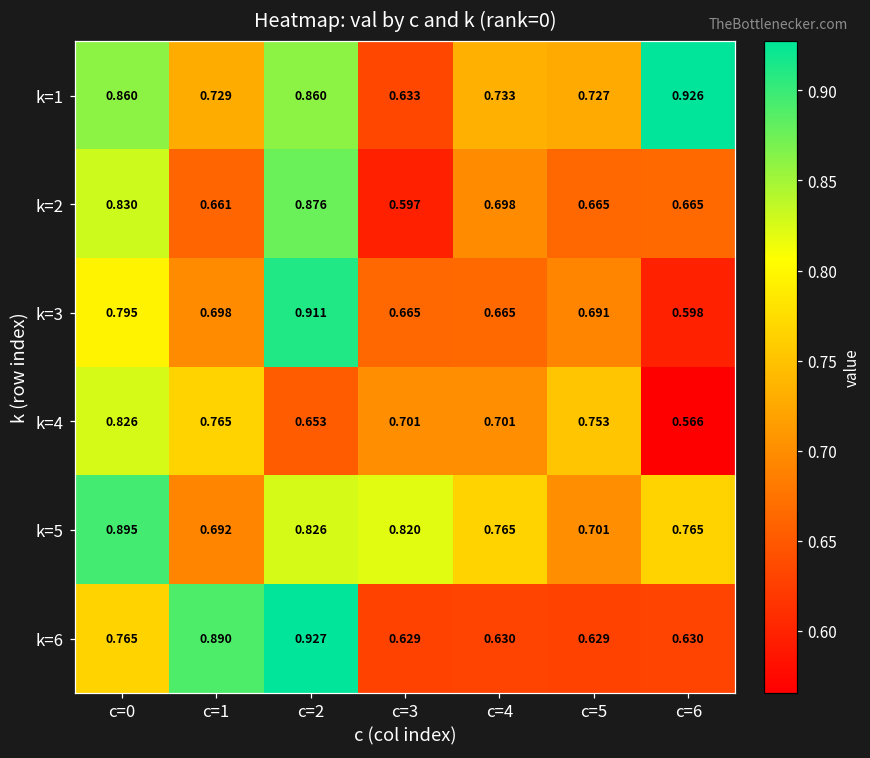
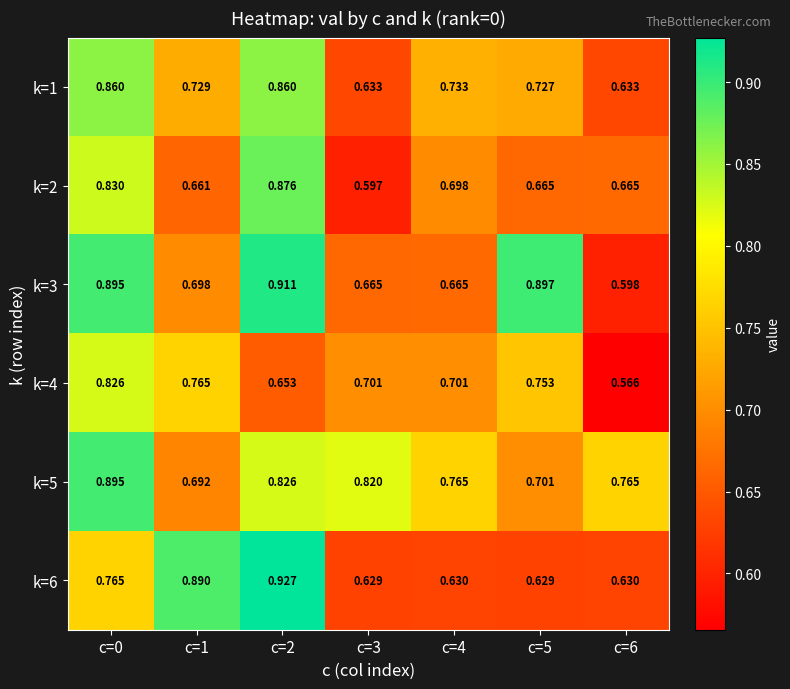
  {
    "k=1": {
      "c=0": 0.860,
      "c=1": 0.729,
      "c=2": 0.860,
      "c=3": 0.633,
      "c=4": 0.733,
      "c=5": 0.727,
-     "c=6": 0.926
+     "c=6": 0.633
    },
    "k=2": {
      "c=0": 0.830,
      "c=1": 0.661,
      "c=2": 0.876,
      "c=3": 0.597,
      "c=4": 0.698,
      "c=5": 0.665,
      "c=6": 0.665
    },
    "k=3": {
-     "c=0": 0.795,
+     "c=0": 0.895,
      "c=1": 0.698,
      "c=2": 0.911,
      "c=3": 0.665,
      "c=4": 0.665,
-     "c=5": 0.691,
+     "c=5": 0.897,
      "c=6": 0.598
    },
    "k=4": {
      "c=0": 0.826,
      "c=1": 0.765,
      "c=2": 0.653,
      "c=3": 0.701,
      "c=4": 0.701,
      "c=5": 0.753,
      "c=6": 0.566
    },
    "k=5": {
      "c=0": 0.895,
      "c=1": 0.692,
      "c=2": 0.826,
      "c=3": 0.820,
      "c=4": 0.765,
      "c=5": 0.701,
      "c=6": 0.765
    },
    "k=6": {
      "c=0": 0.765,
      "c=1": 0.890,
      "c=2": 0.927,
      "c=3": 0.629,
      "c=4": 0.630,
      "c=5": 0.629,
      "c=6": 0.630
    }
  }
